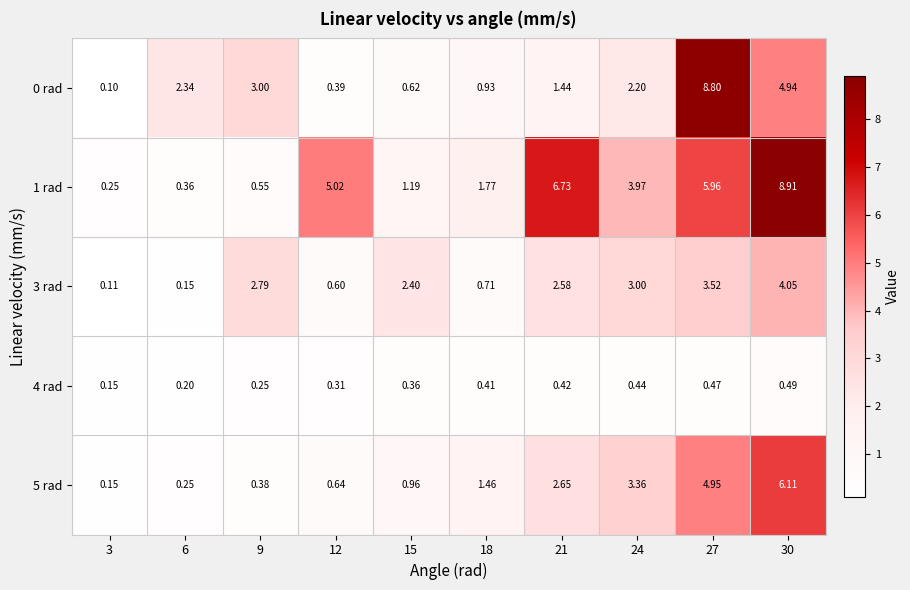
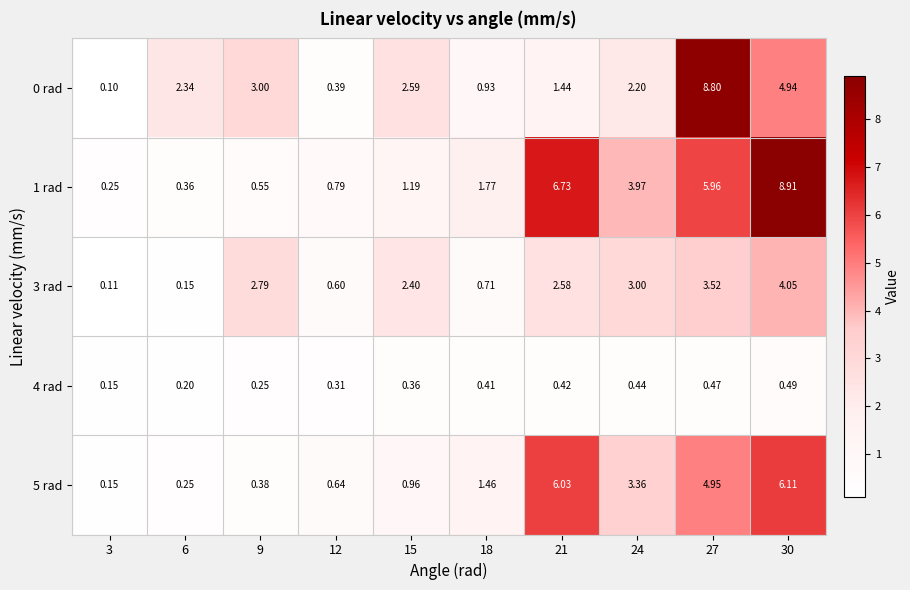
  {
    "0 rad": {
      "3": 0.10,
      "6": 2.34,
      "9": 3.00,
      "12": 0.39,
-     "15": 0.62,
+     "15": 2.59,
      "18": 0.93,
      "21": 1.44,
      "24": 2.20,
      "27": 8.80,
      "30": 4.94
    },
    "1 rad": {
      "3": 0.25,
      "6": 0.36,
      "9": 0.55,
-     "12": 5.02,
+     "12": 0.79,
      "15": 1.19,
      "18": 1.77,
      "21": 6.73,
      "24": 3.97,
      "27": 5.96,
      "30": 8.91
    },
    "3 rad": {
      "3": 0.11,
      "6": 0.15,
      "9": 2.79,
      "12": 0.60,
      "15": 2.40,
      "18": 0.71,
      "21": 2.58,
      "24": 3.00,
      "27": 3.52,
      "30": 4.05
    },
    "4 rad": {
      "3": 0.15,
      "6": 0.20,
      "9": 0.25,
      "12": 0.31,
      "15": 0.36,
      "18": 0.41,
      "21": 0.42,
      "24": 0.44,
      "27": 0.47,
      "30": 0.49
    },
    "5 rad": {
      "3": 0.15,
      "6": 0.25,
      "9": 0.38,
      "12": 0.64,
      "15": 0.96,
      "18": 1.46,
-     "21": 2.65,
+     "21": 6.03,
      "24": 3.36,
      "27": 4.95,
      "30": 6.11
    }
  }
